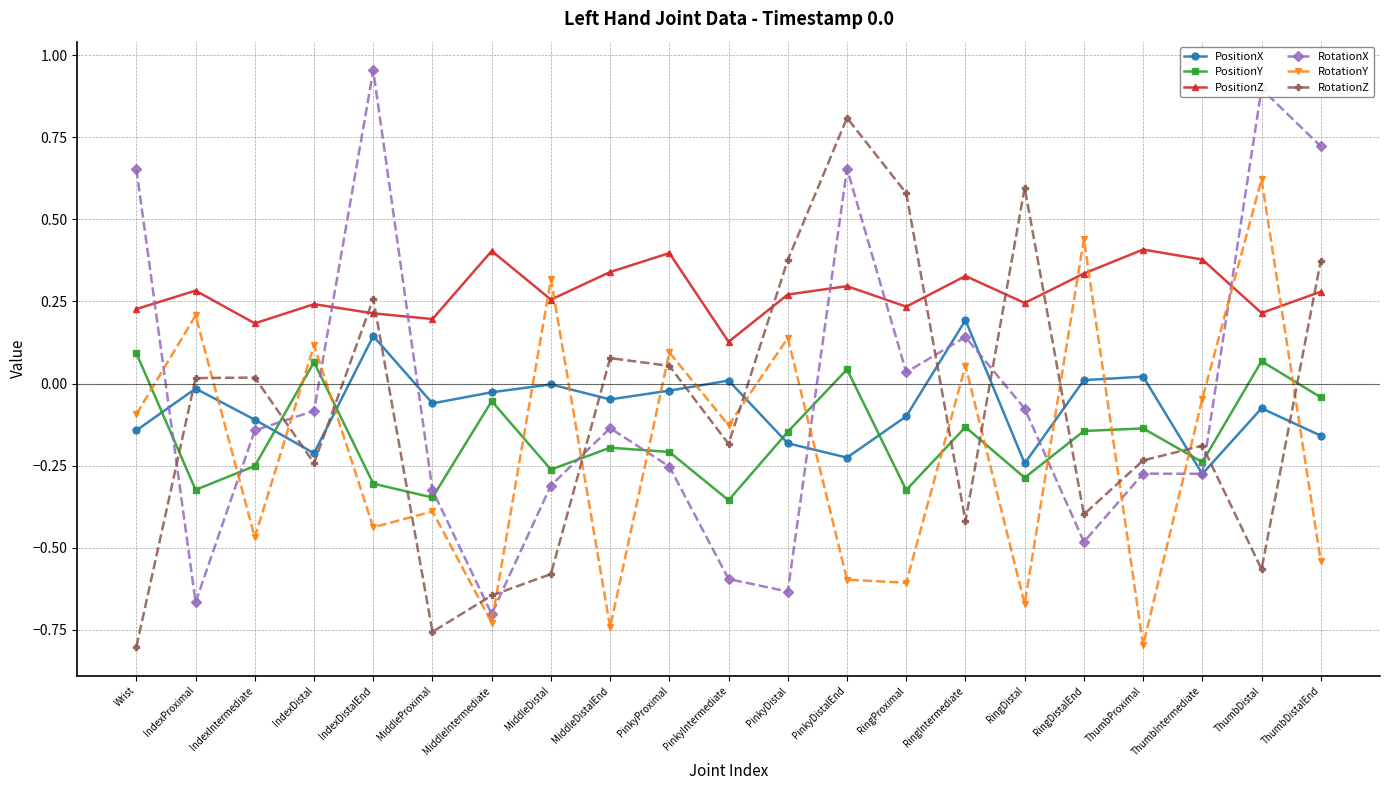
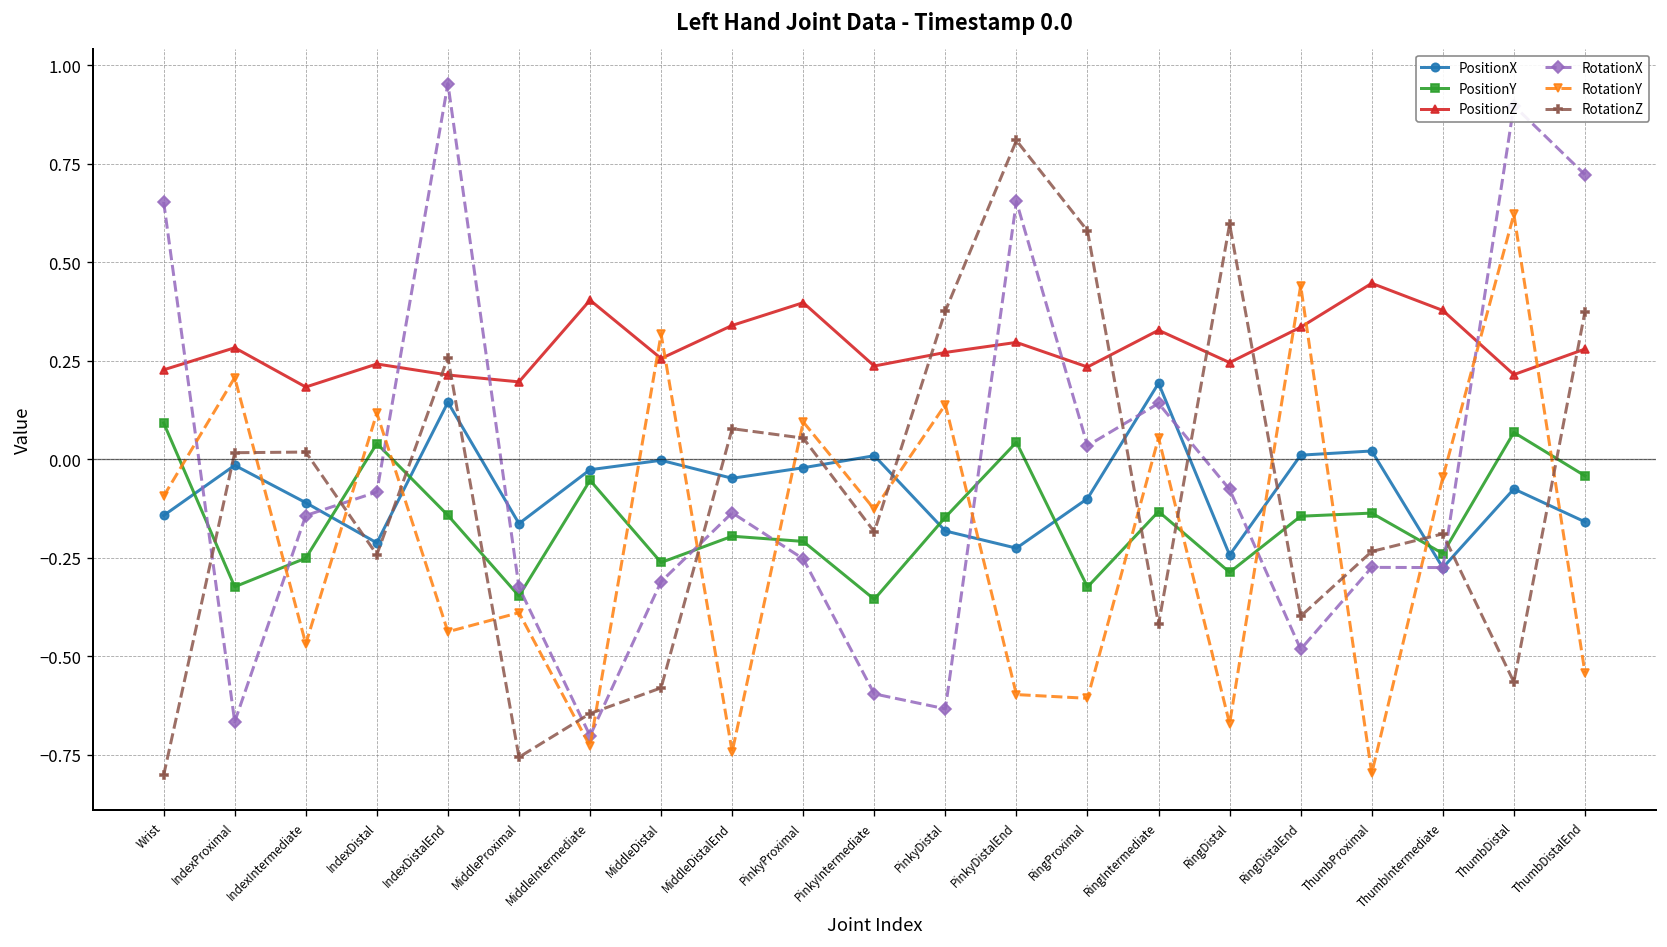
  {
    "PositionX": {
      "Wrist": -0.14,
      "IndexProximal": -0.02,
      "IndexIntermediate": -0.11,
      "IndexDistal": -0.21,
      "IndexDistalEnd": 0.14,
-     "MiddleProximal": -0.06,
+     "MiddleProximal": -0.16,
      "MiddleIntermediate": -0.03,
      "MiddleDistal": 0.00,
      "MiddleDistalEnd": -0.05,
      "PinkyProximal": -0.02,
      "PinkyIntermediate": 0.01,
      "PinkyDistal": -0.18,
      "PinkyDistalEnd": -0.23,
      "RingProximal": -0.10,
      "RingIntermediate": 0.19,
      "RingDistal": -0.24,
      "RingDistalEnd": 0.01,
      "ThumbProximal": 0.02,
      "ThumbDistal": -0.08,
      "ThumbDistalEnd": -0.16
    },
    "PositionY": {
      "Wrist": 0.09,
      "IndexProximal": -0.32,
      "IndexIntermediate": -0.25,
-     "IndexDistal": 0.07,
-     "IndexDistalEnd": -0.30,
+     "IndexDistal": 0.04,
+     "IndexDistalEnd": -0.14,
      "MiddleProximal": -0.35,
      "MiddleIntermediate": -0.05,
      "MiddleDistal": -0.26,
      "MiddleDistalEnd": -0.20,
      "PinkyProximal": -0.21,
      "PinkyIntermediate": -0.36,
      "PinkyDistal": -0.15,
      "PinkyDistalEnd": 0.04,
      "RingProximal": -0.32,
      "RingIntermediate": -0.13,
      "RingDistal": -0.29,
      "RingDistalEnd": -0.14,
      "ThumbProximal": -0.14,
      "ThumbIntermediate": -0.24,
      "ThumbDistal": 0.07,
      "ThumbDistalEnd": -0.04
    },
    "PositionZ": {
      "Wrist": 0.23,
      "IndexProximal": 0.28,
      "IndexIntermediate": 0.18,
      "IndexDistal": 0.24,
      "IndexDistalEnd": 0.21,
      "MiddleProximal": 0.20,
      "MiddleIntermediate": 0.40,
      "MiddleDistal": 0.26,
      "MiddleDistalEnd": 0.34,
      "PinkyProximal": 0.40,
-     "PinkyIntermediate": 0.13,
+     "PinkyIntermediate": 0.24,
      "PinkyDistal": 0.27,
      "PinkyDistalEnd": 0.30,
      "RingProximal": 0.23,
      "RingIntermediate": 0.33,
      "RingDistal": 0.25,
      "RingDistalEnd": 0.34,
-     "ThumbProximal": 0.41,
+     "ThumbProximal": 0.45,
      "ThumbIntermediate": 0.38,
      "ThumbDistal": 0.21,
      "ThumbDistalEnd": 0.28
    },
    "RotationX": {
      "Wrist": 0.65,
      "IndexProximal": -0.67,
      "IndexIntermediate": -0.14,
      "IndexDistal": -0.08,
      "IndexDistalEnd": 0.95,
      "MiddleProximal": -0.32,
      "MiddleIntermediate": -0.70,
      "MiddleDistal": -0.31,
      "MiddleDistalEnd": -0.14,
      "PinkyProximal": -0.25,
      "PinkyIntermediate": -0.60,
      "PinkyDistal": -0.63,
      "PinkyDistalEnd": 0.65,
      "RingProximal": 0.03,
      "RingIntermediate": 0.14,
      "RingDistal": -0.08,
      "RingDistalEnd": -0.48,
      "ThumbProximal": -0.27,
      "ThumbDistalEnd": 0.72
    },
    "RotationY": {
      "Wrist": -0.09,
      "IndexProximal": 0.21,
      "IndexIntermediate": -0.47,
      "IndexDistal": 0.12,
      "IndexDistalEnd": -0.44,
      "MiddleProximal": -0.39,
      "MiddleIntermediate": -0.73,
      "MiddleDistal": 0.32,
      "MiddleDistalEnd": -0.74,
      "PinkyProximal": 0.09,
      "PinkyIntermediate": -0.13,
      "PinkyDistal": 0.14,
      "PinkyDistalEnd": -0.60,
      "RingProximal": -0.61,
      "RingIntermediate": 0.05,
      "RingDistal": -0.67,
      "RingDistalEnd": 0.44,
      "ThumbProximal": -0.80,
      "ThumbIntermediate": -0.05,
      "ThumbDistal": 0.62,
      "ThumbDistalEnd": -0.54
    },
    "RotationZ": {
      "Wrist": -0.80,
      "IndexProximal": 0.02,
      "IndexIntermediate": 0.02,
      "IndexDistal": -0.24,
      "IndexDistalEnd": 0.26,
      "MiddleProximal": -0.76,
      "MiddleIntermediate": -0.65,
      "MiddleDistal": -0.58,
      "MiddleDistalEnd": 0.08,
      "PinkyProximal": 0.05,
      "PinkyIntermediate": -0.18,
      "PinkyDistal": 0.38,
      "PinkyDistalEnd": 0.81,
      "RingProximal": 0.58,
      "RingIntermediate": -0.42,
      "RingDistal": 0.60,
      "RingDistalEnd": -0.40,
      "ThumbProximal": -0.23,
      "ThumbIntermediate": -0.19,
      "ThumbDistal": -0.57,
      "ThumbDistalEnd": 0.37
    }
  }
